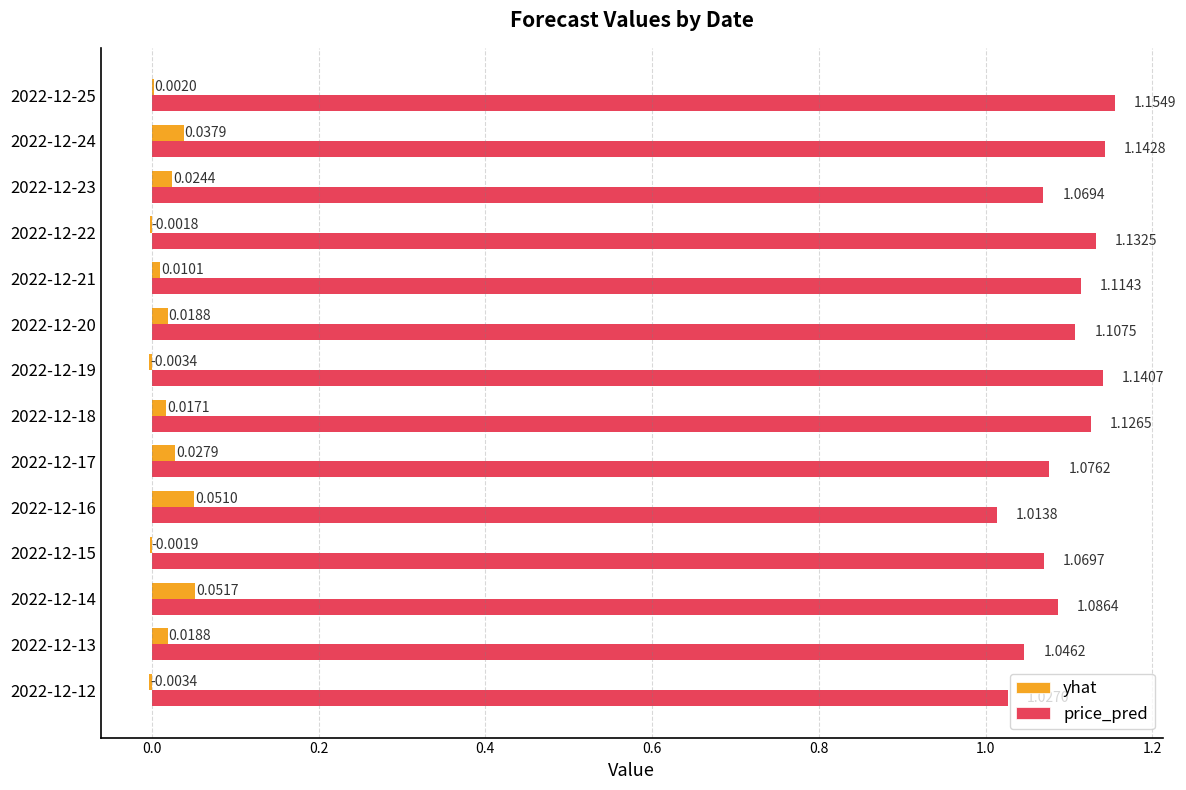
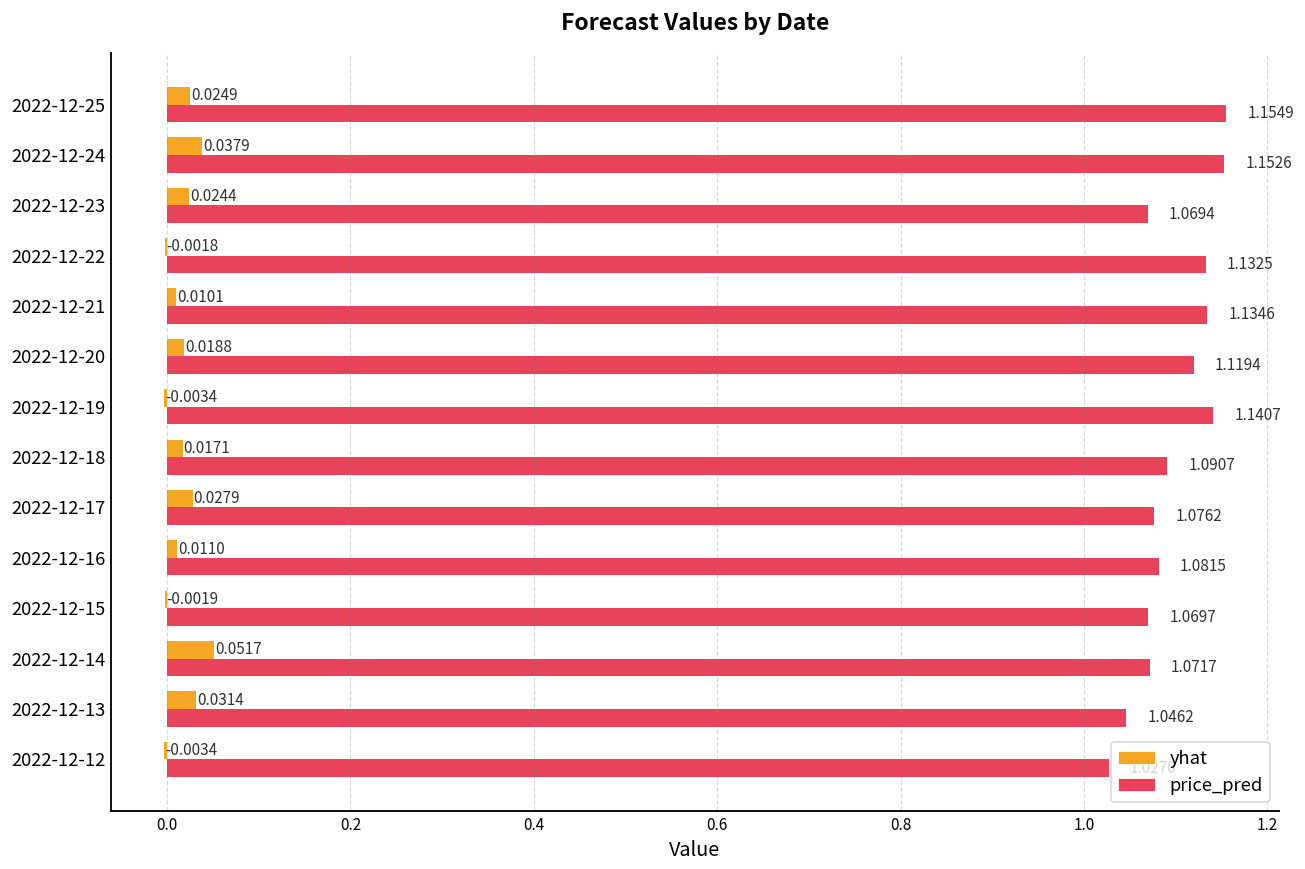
  {
    "yhat": {
-     "2022-12-25": 0.0020,
+     "2022-12-25": 0.0249,
      "2022-12-24": 0.0379,
      "2022-12-23": 0.0244,
      "2022-12-22": -0.0018,
      "2022-12-21": 0.0101,
      "2022-12-20": 0.0188,
      "2022-12-19": -0.0034,
      "2022-12-18": 0.0171,
      "2022-12-17": 0.0279,
-     "2022-12-16": 0.0510,
+     "2022-12-16": 0.0110,
      "2022-12-15": -0.0019,
      "2022-12-14": 0.0517,
-     "2022-12-13": 0.0188,
+     "2022-12-13": 0.0314,
      "2022-12-12": -0.0034
    },
    "price_pred": {
      "2022-12-25": 1.1549,
-     "2022-12-24": 1.1428,
+     "2022-12-24": 1.1526,
      "2022-12-23": 1.0694,
      "2022-12-22": 1.1325,
-     "2022-12-21": 1.1143,
-     "2022-12-20": 1.1075,
+     "2022-12-21": 1.1346,
+     "2022-12-20": 1.1194,
      "2022-12-19": 1.1407,
-     "2022-12-18": 1.1265,
+     "2022-12-18": 1.0907,
      "2022-12-17": 1.0762,
-     "2022-12-16": 1.0138,
+     "2022-12-16": 1.0815,
      "2022-12-15": 1.0697,
-     "2022-12-14": 1.0864,
+     "2022-12-14": 1.0717,
      "2022-12-13": 1.0462
    }
  }
